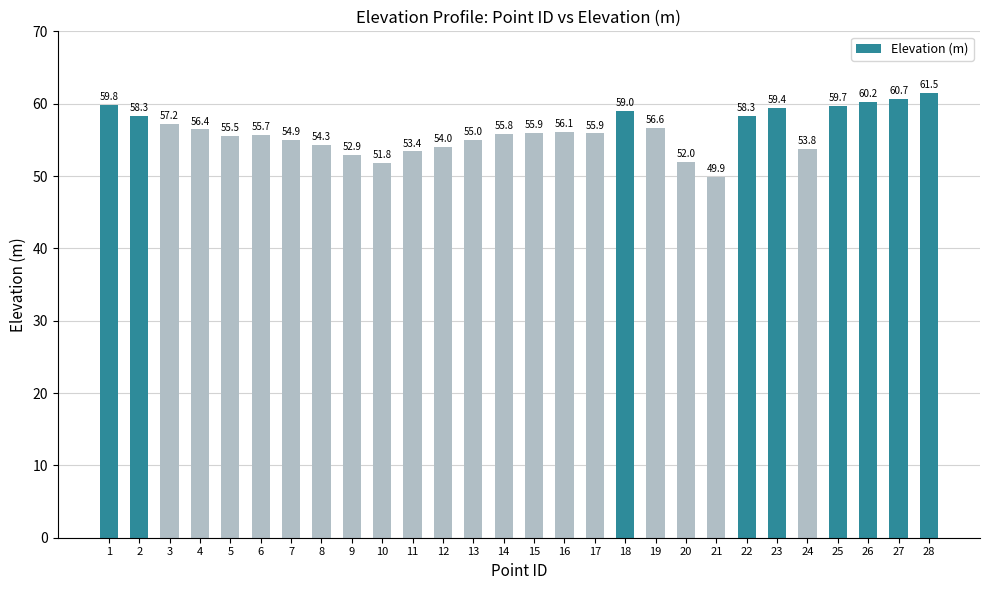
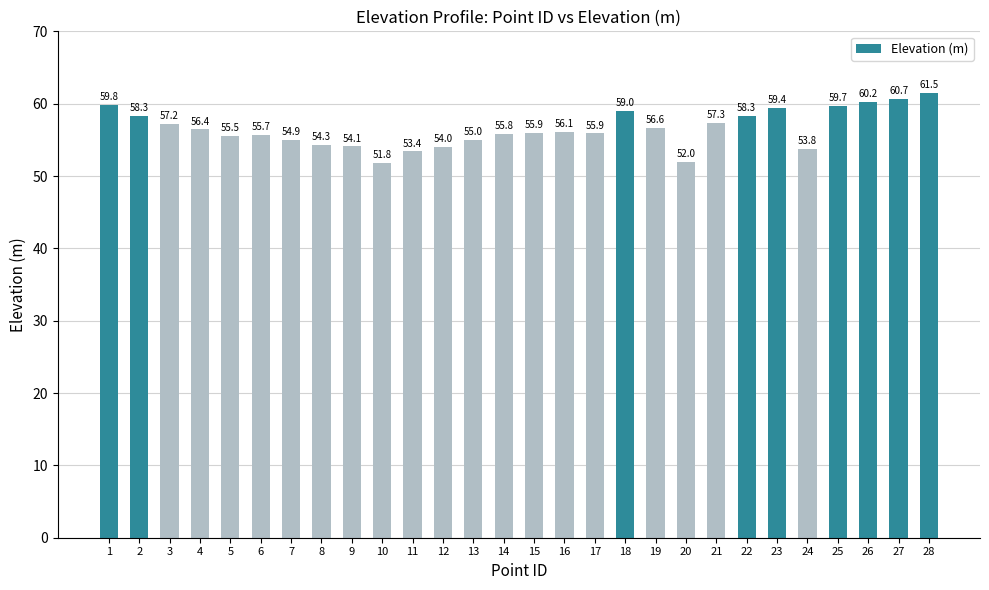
  {
    "1": 59.8,
    "2": 58.3,
    "3": 57.2,
    "4": 56.4,
    "5": 55.5,
    "6": 55.7,
    "7": 54.9,
    "8": 54.3,
-   "9": 52.9,
+   "9": 54.1,
    "10": 51.8,
    "11": 53.4,
    "12": 54.0,
    "13": 55.0,
    "14": 55.8,
    "15": 55.9,
    "16": 56.1,
    "17": 55.9,
    "18": 59.0,
    "19": 56.6,
    "20": 52.0,
-   "21": 49.9,
+   "21": 57.3,
    "22": 58.3,
    "23": 59.4,
    "24": 53.8,
    "25": 59.7,
    "26": 60.2,
    "27": 60.7,
    "28": 61.5
  }
